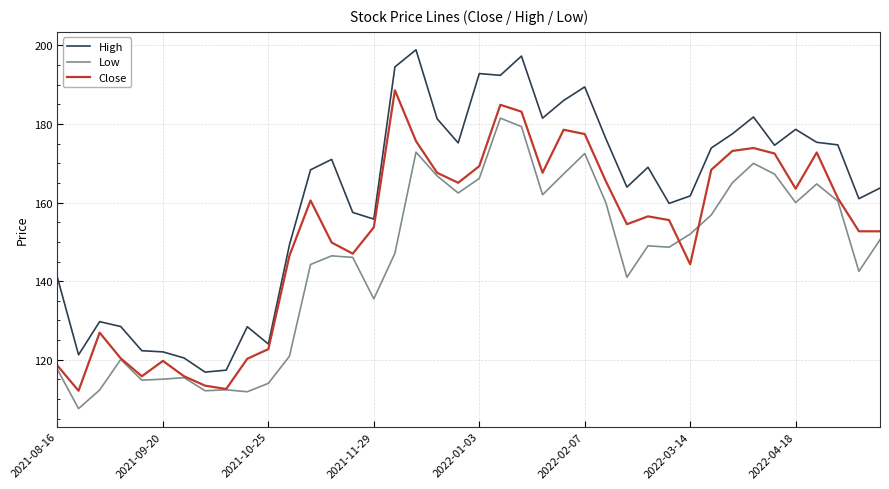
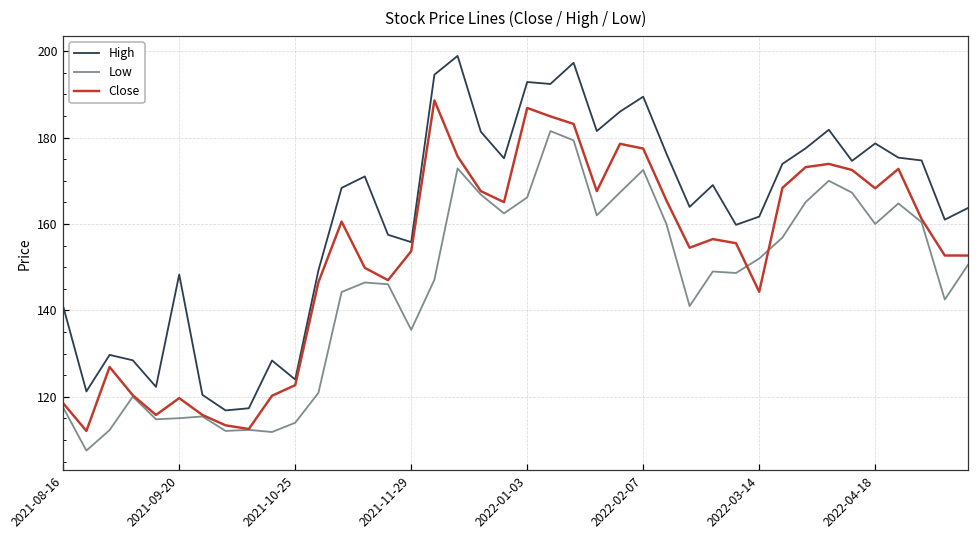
  {
    "High": {
      "2021-08-16": 141,
-     "2021-09-20": 122,
+     "2021-09-20": 148,
      "2021-10-25": 124,
      "2021-11-29": 156,
      "2022-01-03": 193,
      "2022-02-07": 189,
      "2022-03-14": 162,
      "2022-04-18": 179
    },
    "Low": {
      "2021-08-16": 118,
      "2021-09-20": 115,
      "2021-10-25": 114,
      "2021-11-29": 136,
      "2022-01-03": 166,
      "2022-02-07": 173,
      "2022-03-14": 152,
      "2022-04-18": 160
    },
    "Close": {
      "2021-08-16": 119,
      "2021-09-20": 120,
      "2021-10-25": 123,
      "2021-11-29": 154,
-     "2022-01-03": 169,
+     "2022-01-03": 187,
      "2022-02-07": 177,
      "2022-03-14": 144,
-     "2022-04-18": 164
+     "2022-04-18": 168
    }
  }
